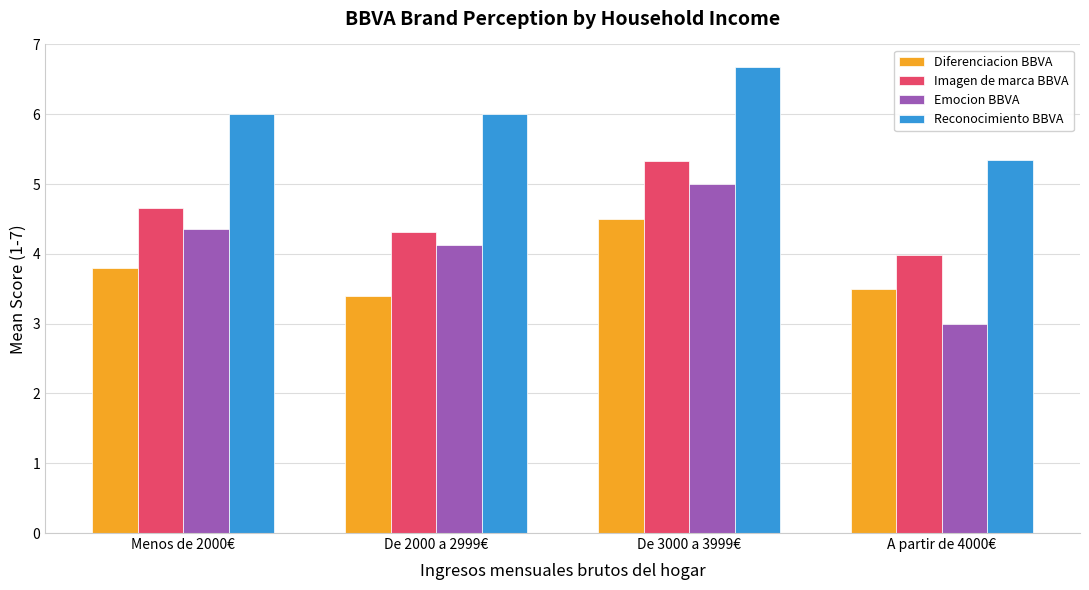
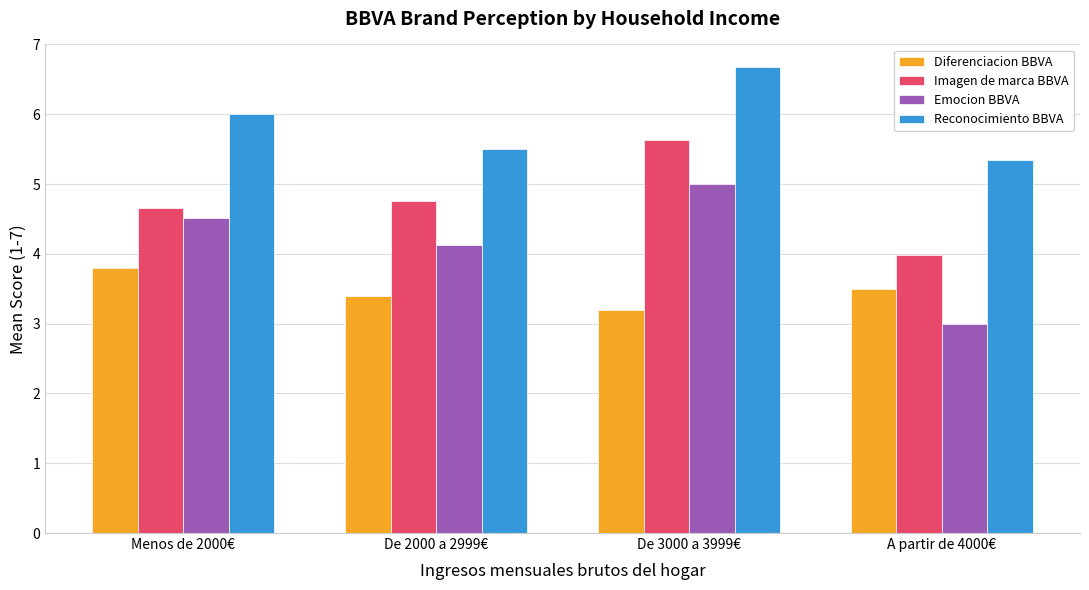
  {
    "Diferenciacion BBVA": {
      "Menos de 2000€": 3.8,
      "De 2000 a 2999€": 3.4,
-     "De 3000 a 3999€": 4.5,
+     "De 3000 a 3999€": 3.2,
      "A partir de 4000€": 3.5
    },
    "Imagen de marca BBVA": {
      "Menos de 2000€": 4.7,
-     "De 2000 a 2999€": 4.3,
-     "De 3000 a 3999€": 5.3,
+     "De 2000 a 2999€": 4.8,
+     "De 3000 a 3999€": 5.6,
      "A partir de 4000€": 4.0
    },
    "Emocion BBVA": {
-     "Menos de 2000€": 4.4,
+     "Menos de 2000€": 4.5,
      "De 2000 a 2999€": 4.1,
      "De 3000 a 3999€": 5.0,
      "A partir de 4000€": 3.0
    },
    "Reconocimiento BBVA": {
      "Menos de 2000€": 6.0,
-     "De 2000 a 2999€": 6.0,
+     "De 2000 a 2999€": 5.5,
      "De 3000 a 3999€": 6.7,
      "A partir de 4000€": 5.4
    }
  }
